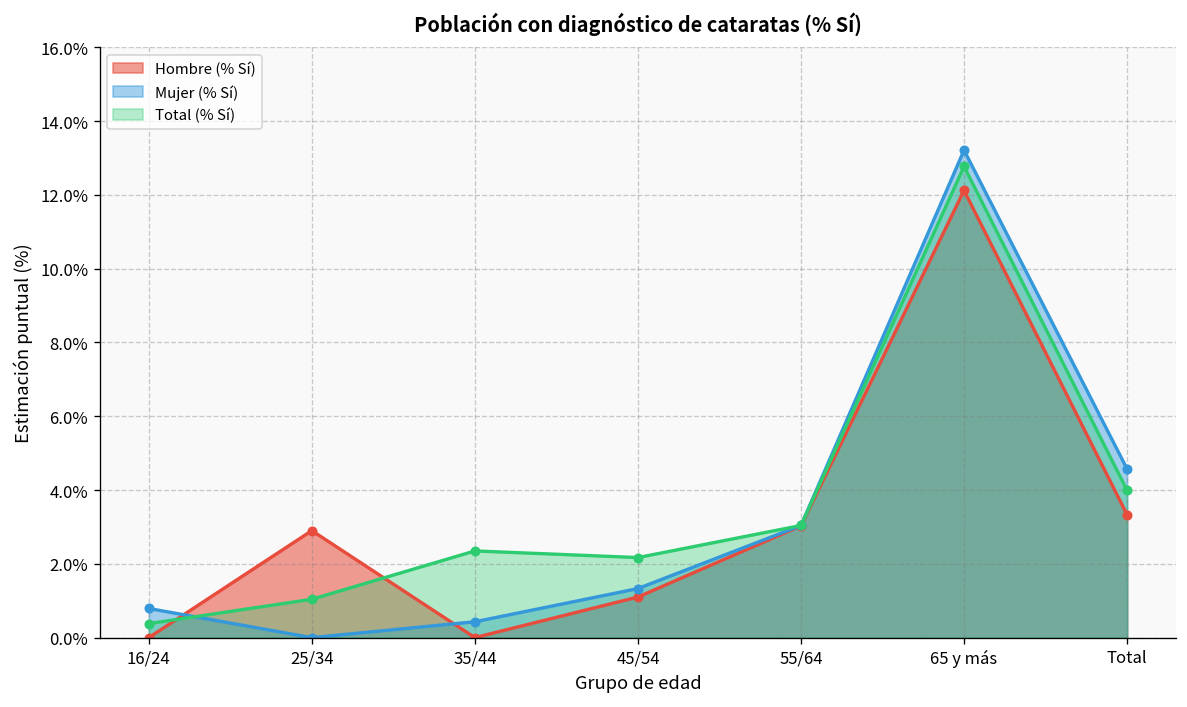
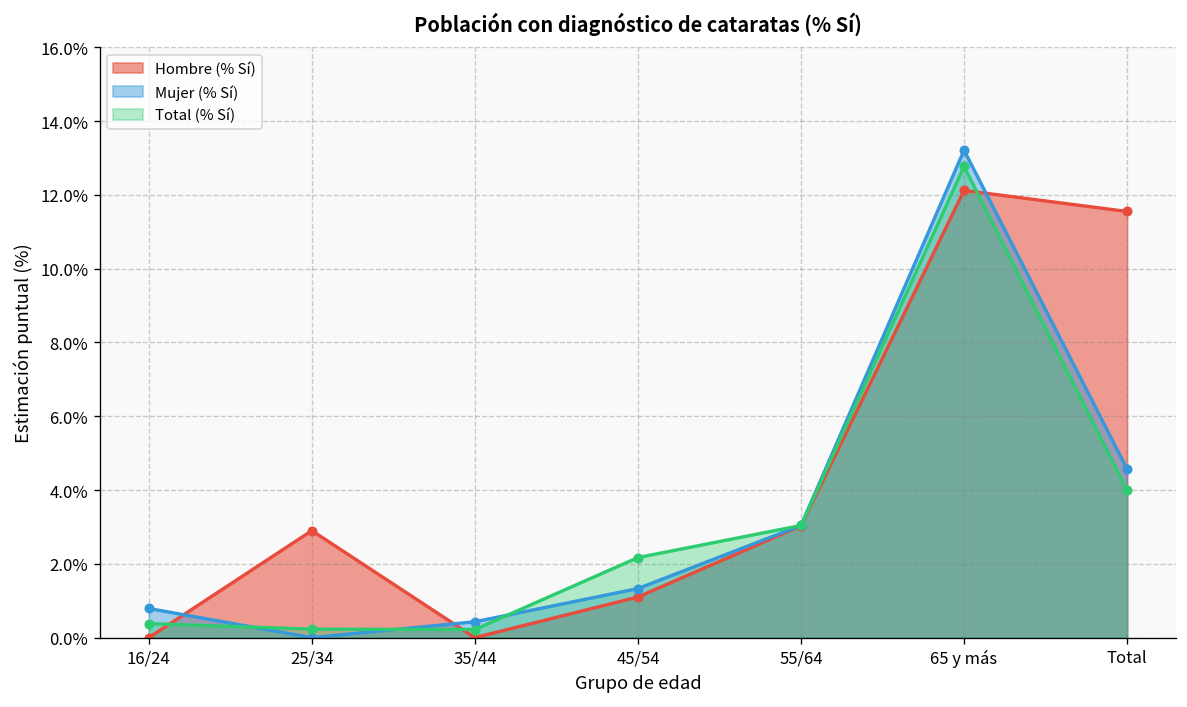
  {
    "Hombre (% Sí)": {
      "16/24": "0.0%",
      "25/34": "2.9%",
      "35/44": "0.0%",
      "45/54": "1.1%",
      "65 y más": "12.1%",
-     "Total": "3.3%"
+     "Total": "11.6%"
    },
    "Mujer (% Sí)": {
      "16/24": "0.8%",
      "25/34": "0.0%",
      "35/44": "0.4%",
      "45/54": "1.3%",
      "65 y más": "13.2%",
      "Total": "4.6%"
    },
    "Total (% Sí)": {
      "16/24": "0.4%",
-     "25/34": "1.0%",
-     "35/44": "2.4%",
+     "25/34": "0.2%",
+     "35/44": "0.2%",
      "45/54": "2.2%",
      "65 y más": "12.8%",
      "Total": "4.0%"
    }
  }
